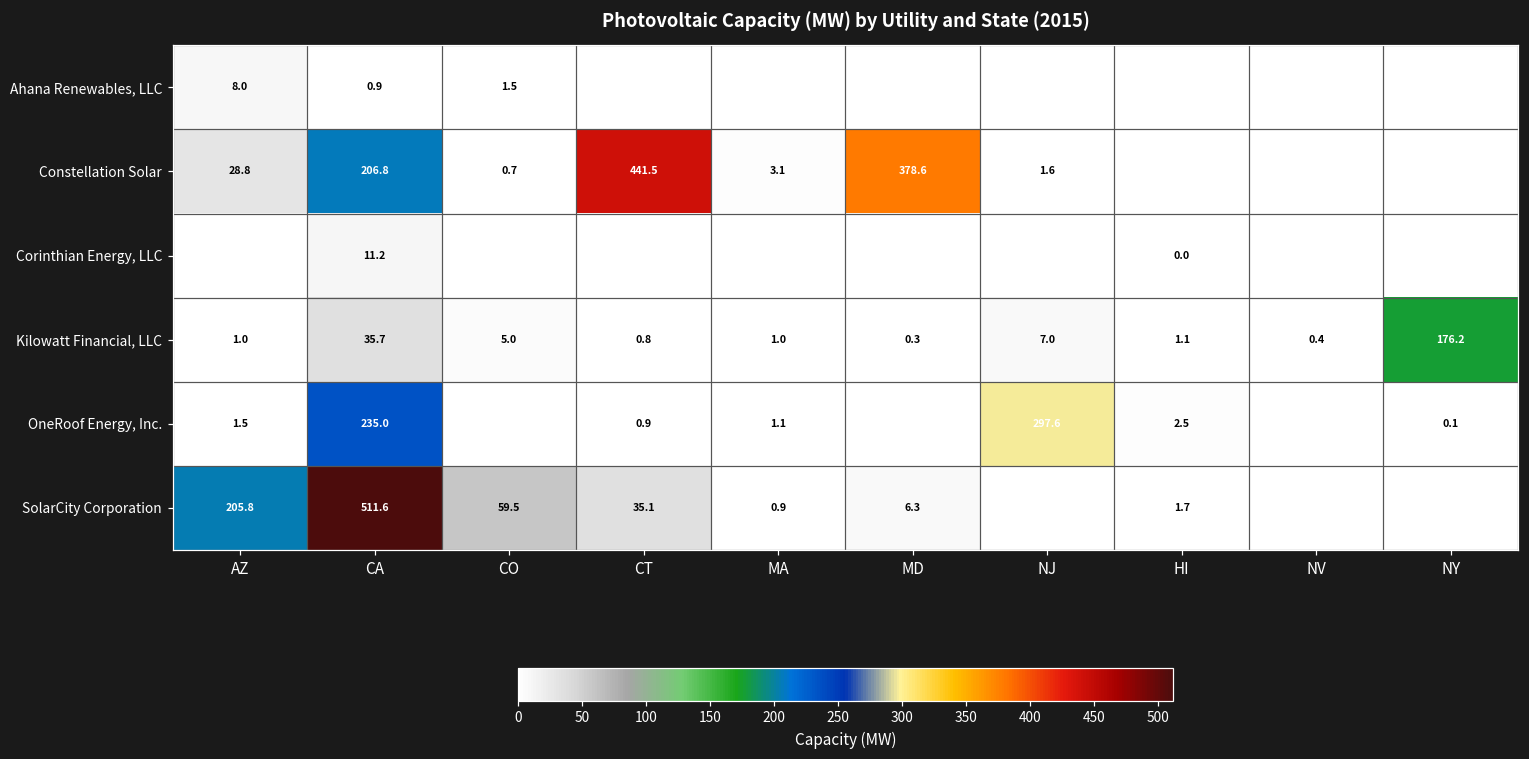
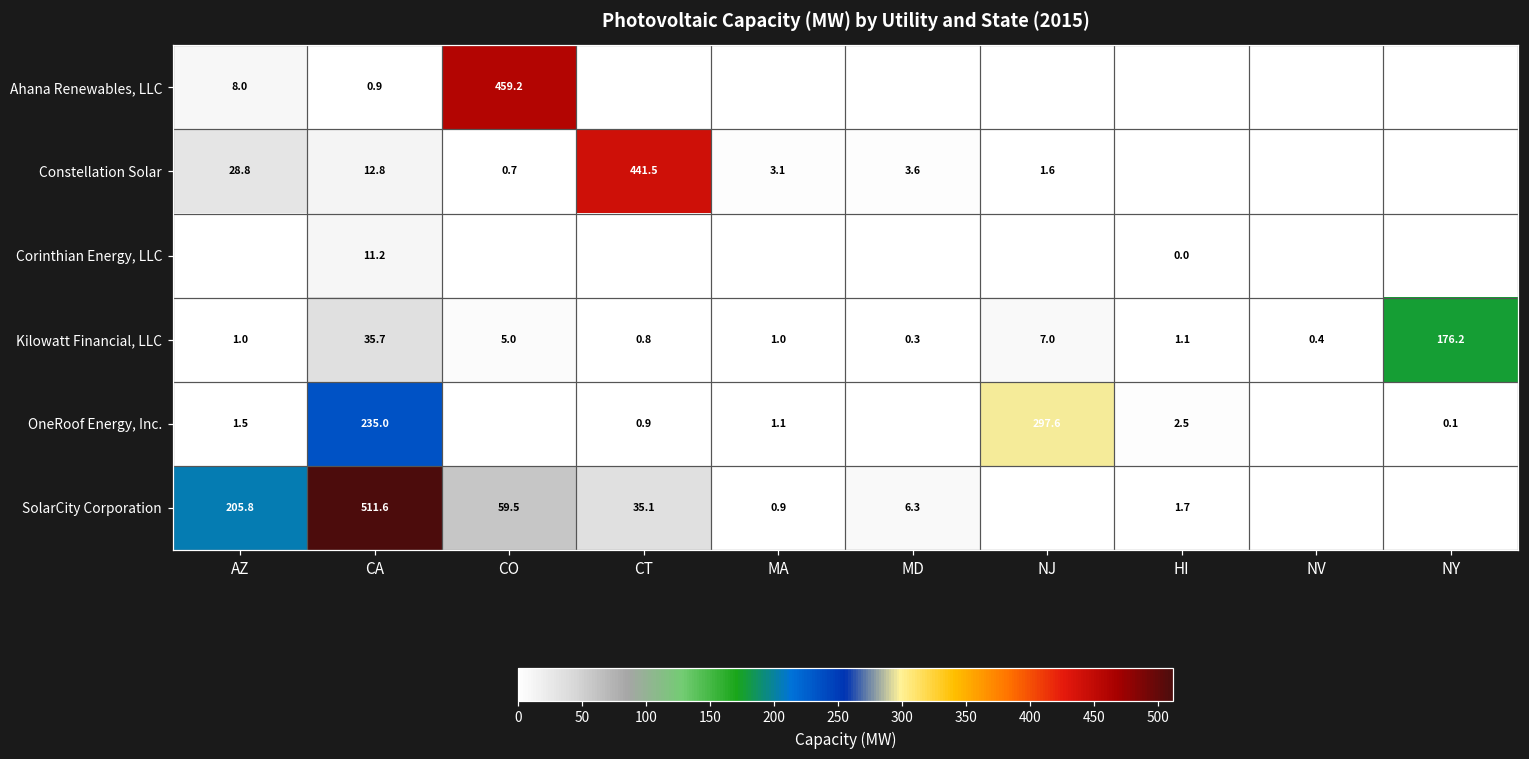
  {
    "Ahana Renewables, LLC": {
      "AZ": 8.0,
      "CA": 0.9,
-     "CO": 1.5
+     "CO": 459.2
    },
    "Constellation Solar": {
      "AZ": 28.8,
-     "CA": 206.8,
+     "CA": 12.8,
      "CO": 0.7,
      "CT": 441.5,
      "MA": 3.1,
-     "MD": 378.6,
+     "MD": 3.6,
      "NJ": 1.6
    },
    "Corinthian Energy, LLC": {
      "CA": 11.2,
      "HI": 0.0
    },
    "Kilowatt Financial, LLC": {
      "AZ": 1.0,
      "CA": 35.7,
      "CO": 5.0,
      "CT": 0.8,
      "MA": 1.0,
      "MD": 0.3,
      "NJ": 7.0,
      "HI": 1.1,
      "NV": 0.4,
      "NY": 176.2
    },
    "OneRoof Energy, Inc.": {
      "AZ": 1.5,
      "CA": 235.0,
      "CT": 0.9,
      "MA": 1.1,
      "NJ": 297.6,
      "HI": 2.5,
      "NY": 0.1
    },
    "SolarCity Corporation": {
      "AZ": 205.8,
      "CA": 511.6,
      "CO": 59.5,
      "CT": 35.1,
      "MA": 0.9,
      "MD": 6.3,
      "HI": 1.7
    }
  }
